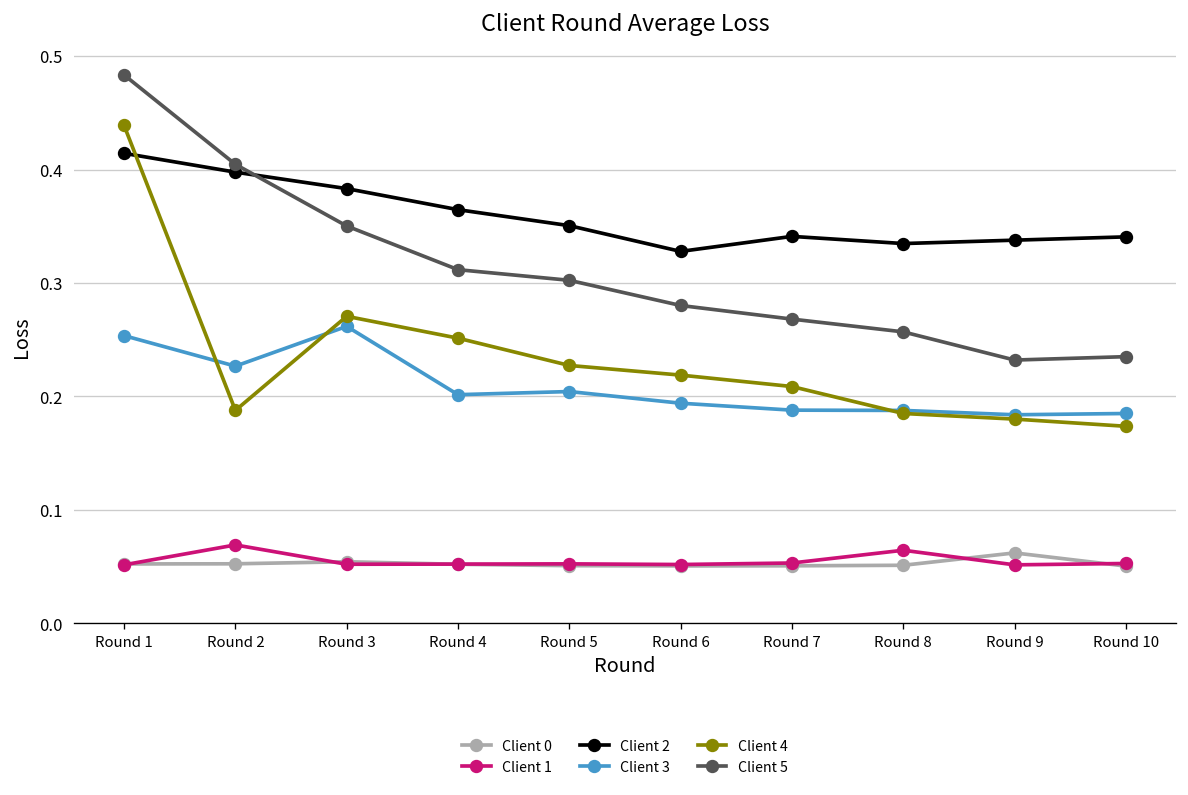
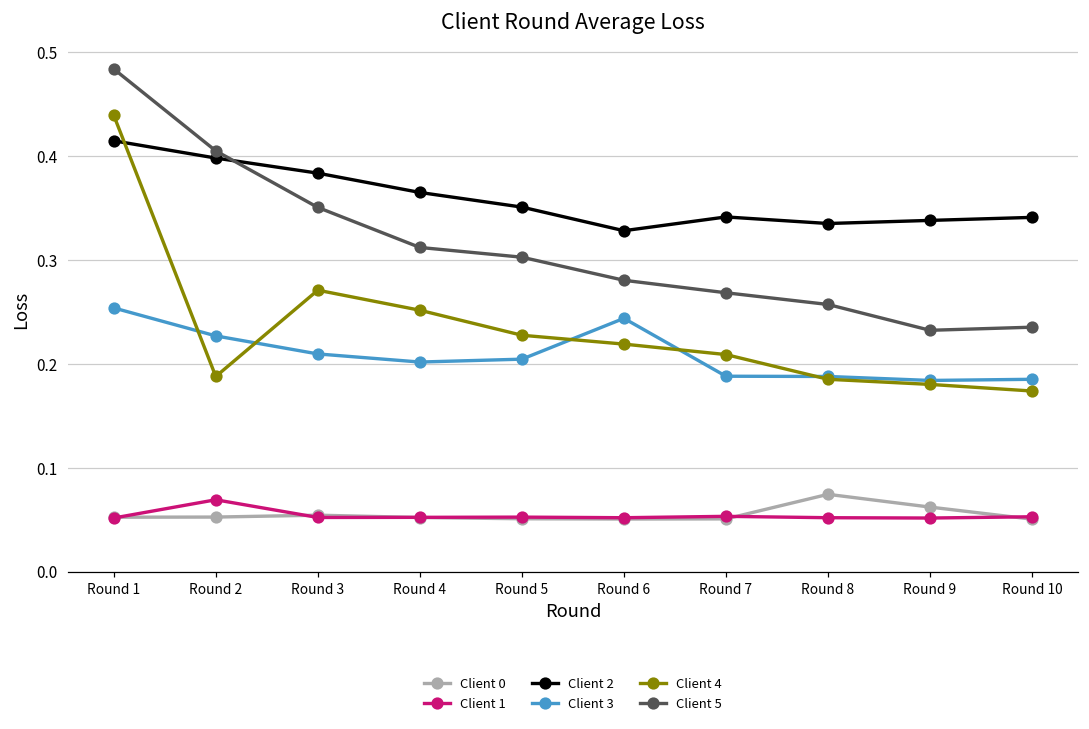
  {
    "Client 0": {
      "Round 2": 0.05,
-     "Round 8": 0.05,
+     "Round 8": 0.07,
      "Round 9": 0.06
    },
    "Client 1": {
      "Round 2": 0.07,
-     "Round 8": 0.06,
+     "Round 8": 0.05,
      "Round 9": 0.05
    },
    "Client 2": {
      "Round 1": 0.41,
      "Round 2": 0.40,
      "Round 3": 0.38,
      "Round 4": 0.36,
      "Round 5": 0.35,
      "Round 6": 0.33,
      "Round 7": 0.34,
      "Round 8": 0.33,
      "Round 9": 0.34,
      "Round 10": 0.34
    },
    "Client 3": {
      "Round 1": 0.25,
      "Round 2": 0.23,
-     "Round 3": 0.26,
+     "Round 3": 0.21,
      "Round 4": 0.20,
      "Round 5": 0.20,
-     "Round 6": 0.19,
+     "Round 6": 0.24,
      "Round 7": 0.19,
      "Round 9": 0.18,
      "Round 10": 0.18
    },
    "Client 4": {
      "Round 1": 0.44,
      "Round 2": 0.19,
      "Round 3": 0.27,
      "Round 4": 0.25,
      "Round 5": 0.23,
      "Round 6": 0.22,
      "Round 7": 0.21,
      "Round 9": 0.18,
      "Round 10": 0.17
    },
    "Client 5": {
      "Round 1": 0.48,
      "Round 2": 0.40,
      "Round 3": 0.35,
      "Round 4": 0.31,
      "Round 5": 0.30,
      "Round 6": 0.28,
      "Round 7": 0.27,
      "Round 8": 0.26,
      "Round 9": 0.23,
      "Round 10": 0.24
    }
  }
